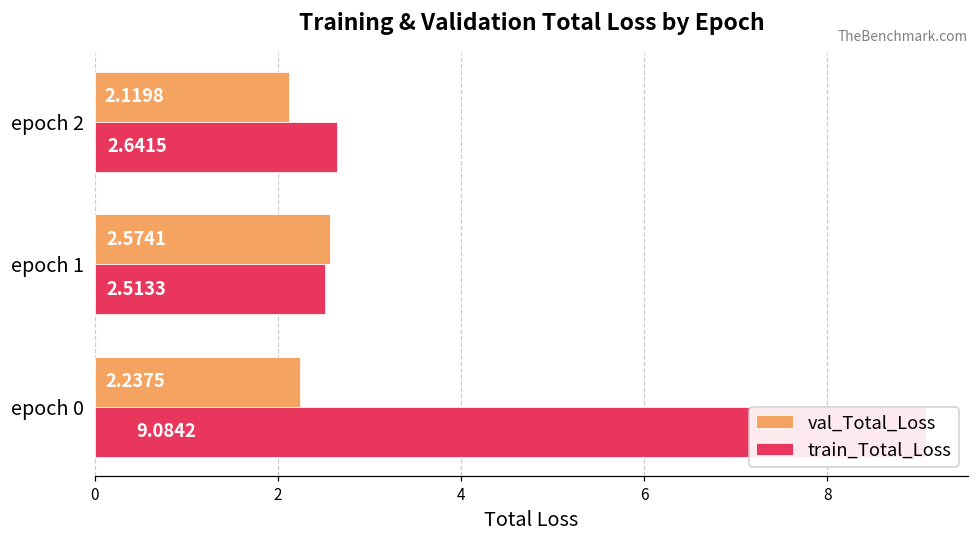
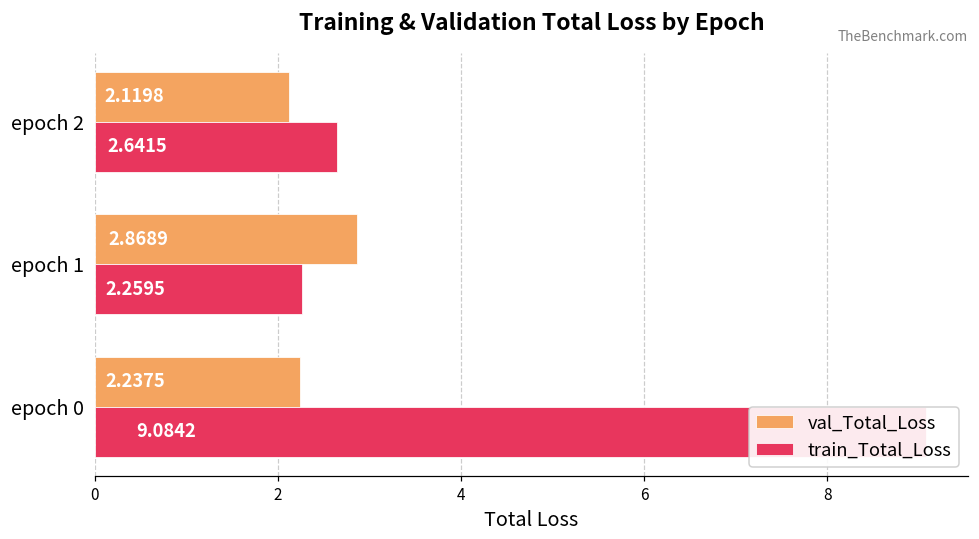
  {
    "val_Total_Loss": {
      "epoch 2": 2.1198,
-     "epoch 1": 2.5741,
+     "epoch 1": 2.8689,
      "epoch 0": 2.2375
    },
    "train_Total_Loss": {
      "epoch 2": 2.6415,
-     "epoch 1": 2.5133
+     "epoch 1": 2.2595
    }
  }
